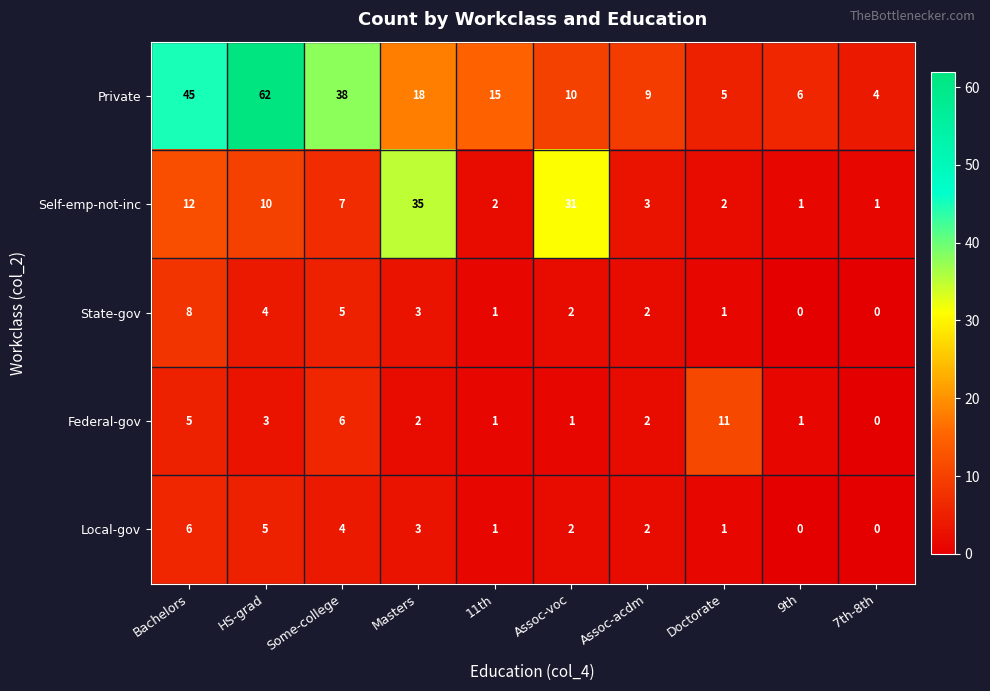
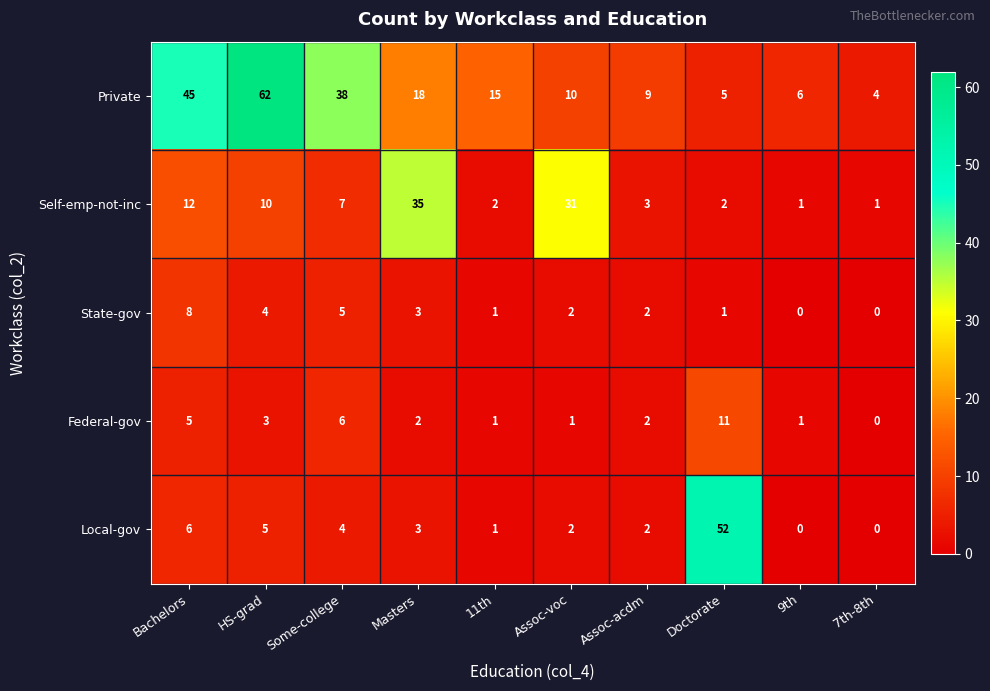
  {
    "Private": {
      "Bachelors": 45,
      "HS-grad": 62,
      "Some-college": 38,
      "Masters": 18,
      "11th": 15,
      "Assoc-voc": 10,
      "Assoc-acdm": 9,
      "Doctorate": 5,
      "9th": 6,
      "7th-8th": 4
    },
    "Self-emp-not-inc": {
      "Bachelors": 12,
      "HS-grad": 10,
      "Some-college": 7,
      "Masters": 35,
      "11th": 2,
      "Assoc-voc": 31,
      "Assoc-acdm": 3,
      "Doctorate": 2,
      "9th": 1,
      "7th-8th": 1
    },
    "State-gov": {
      "Bachelors": 8,
      "HS-grad": 4,
      "Some-college": 5,
      "Masters": 3,
      "11th": 1,
      "Assoc-voc": 2,
      "Assoc-acdm": 2,
      "Doctorate": 1,
      "9th": 0,
      "7th-8th": 0
    },
    "Federal-gov": {
      "Bachelors": 5,
      "HS-grad": 3,
      "Some-college": 6,
      "Masters": 2,
      "11th": 1,
      "Assoc-voc": 1,
      "Assoc-acdm": 2,
      "Doctorate": 11,
      "9th": 1,
      "7th-8th": 0
    },
    "Local-gov": {
      "Bachelors": 6,
      "HS-grad": 5,
      "Some-college": 4,
      "Masters": 3,
      "11th": 1,
      "Assoc-voc": 2,
      "Assoc-acdm": 2,
-     "Doctorate": 1,
+     "Doctorate": 52,
      "9th": 0,
      "7th-8th": 0
    }
  }
